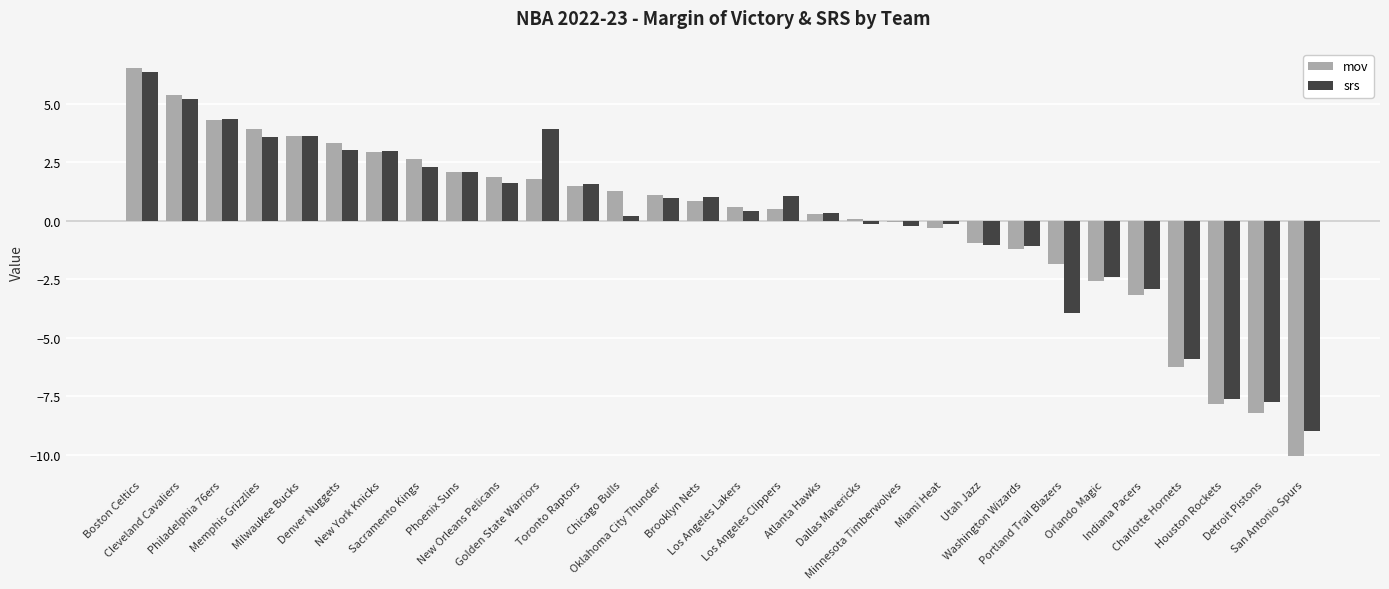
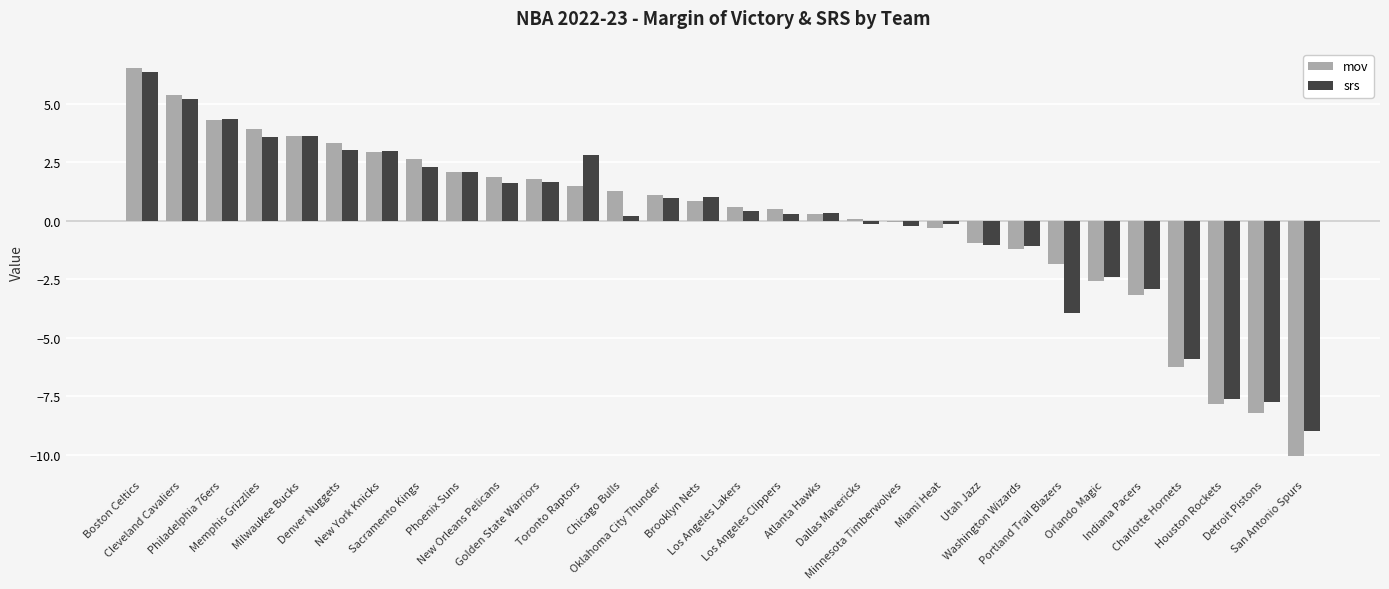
  {
    "mov": {
      "Boston Celtics": 6.5,
      "Cleveland Cavaliers": 5.4,
      "Philadelphia 76ers": 4.3,
      "Memphis Grizzlies": 3.9,
      "Milwaukee Bucks": 3.6,
      "Denver Nuggets": 3.3,
      "New York Knicks": 2.9,
      "Sacramento Kings": 2.7,
      "Phoenix Suns": 2.1,
      "New Orleans Pelicans": 1.9,
      "Golden State Warriors": 1.8,
      "Toronto Raptors": 1.5,
      "Chicago Bulls": 1.3,
      "Oklahoma City Thunder": 1.1,
      "Brooklyn Nets": 0.9,
      "Los Angeles Lakers": 0.6,
      "Los Angeles Clippers": 0.5,
      "Atlanta Hawks": 0.3,
      "Miami Heat": -0.3,
      "Utah Jazz": -0.9,
      "Washington Wizards": -1.2,
      "Portland Trail Blazers": -1.9,
      "Orlando Magic": -2.6,
      "Indiana Pacers": -3.2,
      "Charlotte Hornets": -6.2,
      "Houston Rockets": -7.9,
      "Detroit Pistons": -8.2,
      "San Antonio Spurs": -10.0
    },
    "srs": {
      "Boston Celtics": 6.4,
      "Cleveland Cavaliers": 5.2,
      "Philadelphia 76ers": 4.4,
      "Memphis Grizzlies": 3.6,
      "Milwaukee Bucks": 3.6,
      "Denver Nuggets": 3.0,
      "New York Knicks": 3.0,
      "Sacramento Kings": 2.3,
      "Phoenix Suns": 2.1,
      "New Orleans Pelicans": 1.6,
-     "Golden State Warriors": 3.9,
-     "Toronto Raptors": 1.6,
+     "Golden State Warriors": 1.7,
+     "Toronto Raptors": 2.8,
      "Chicago Bulls": 0.2,
      "Oklahoma City Thunder": 1.0,
      "Brooklyn Nets": 1.0,
      "Los Angeles Lakers": 0.4,
-     "Los Angeles Clippers": 1.1,
+     "Los Angeles Clippers": 0.3,
      "Atlanta Hawks": 0.3,
      "Dallas Mavericks": -0.1,
      "Minnesota Timberwolves": -0.2,
      "Miami Heat": -0.1,
      "Utah Jazz": -1.0,
      "Washington Wizards": -1.1,
      "Portland Trail Blazers": -4.0,
      "Orlando Magic": -2.4,
      "Indiana Pacers": -2.9,
      "Charlotte Hornets": -5.9,
      "Houston Rockets": -7.6,
      "Detroit Pistons": -7.7,
      "San Antonio Spurs": -9.0
    }
  }
